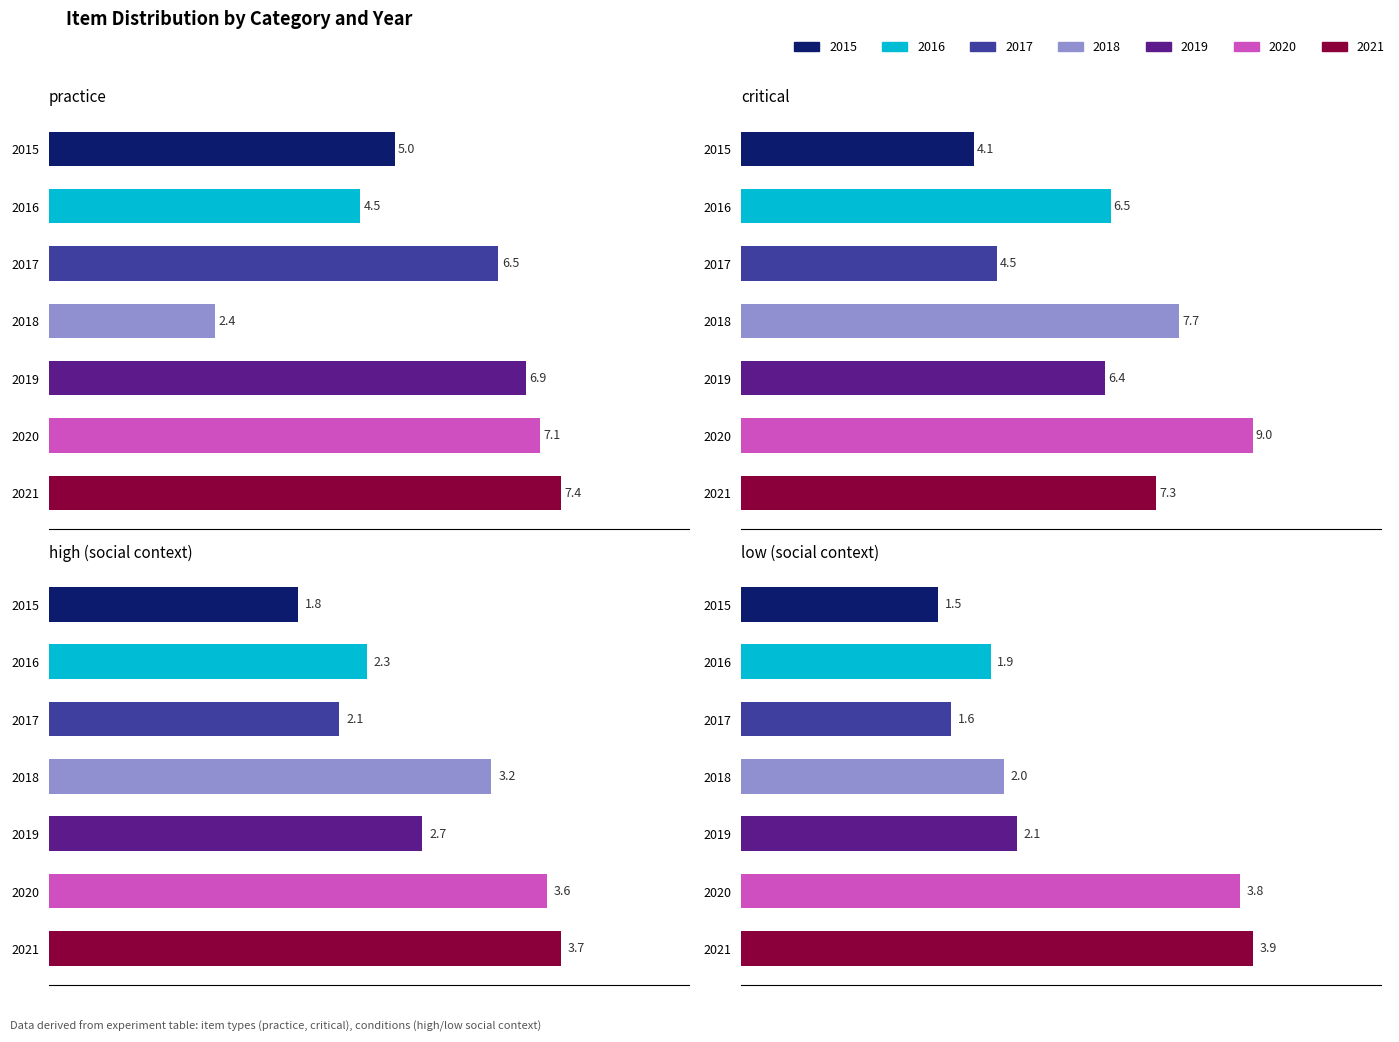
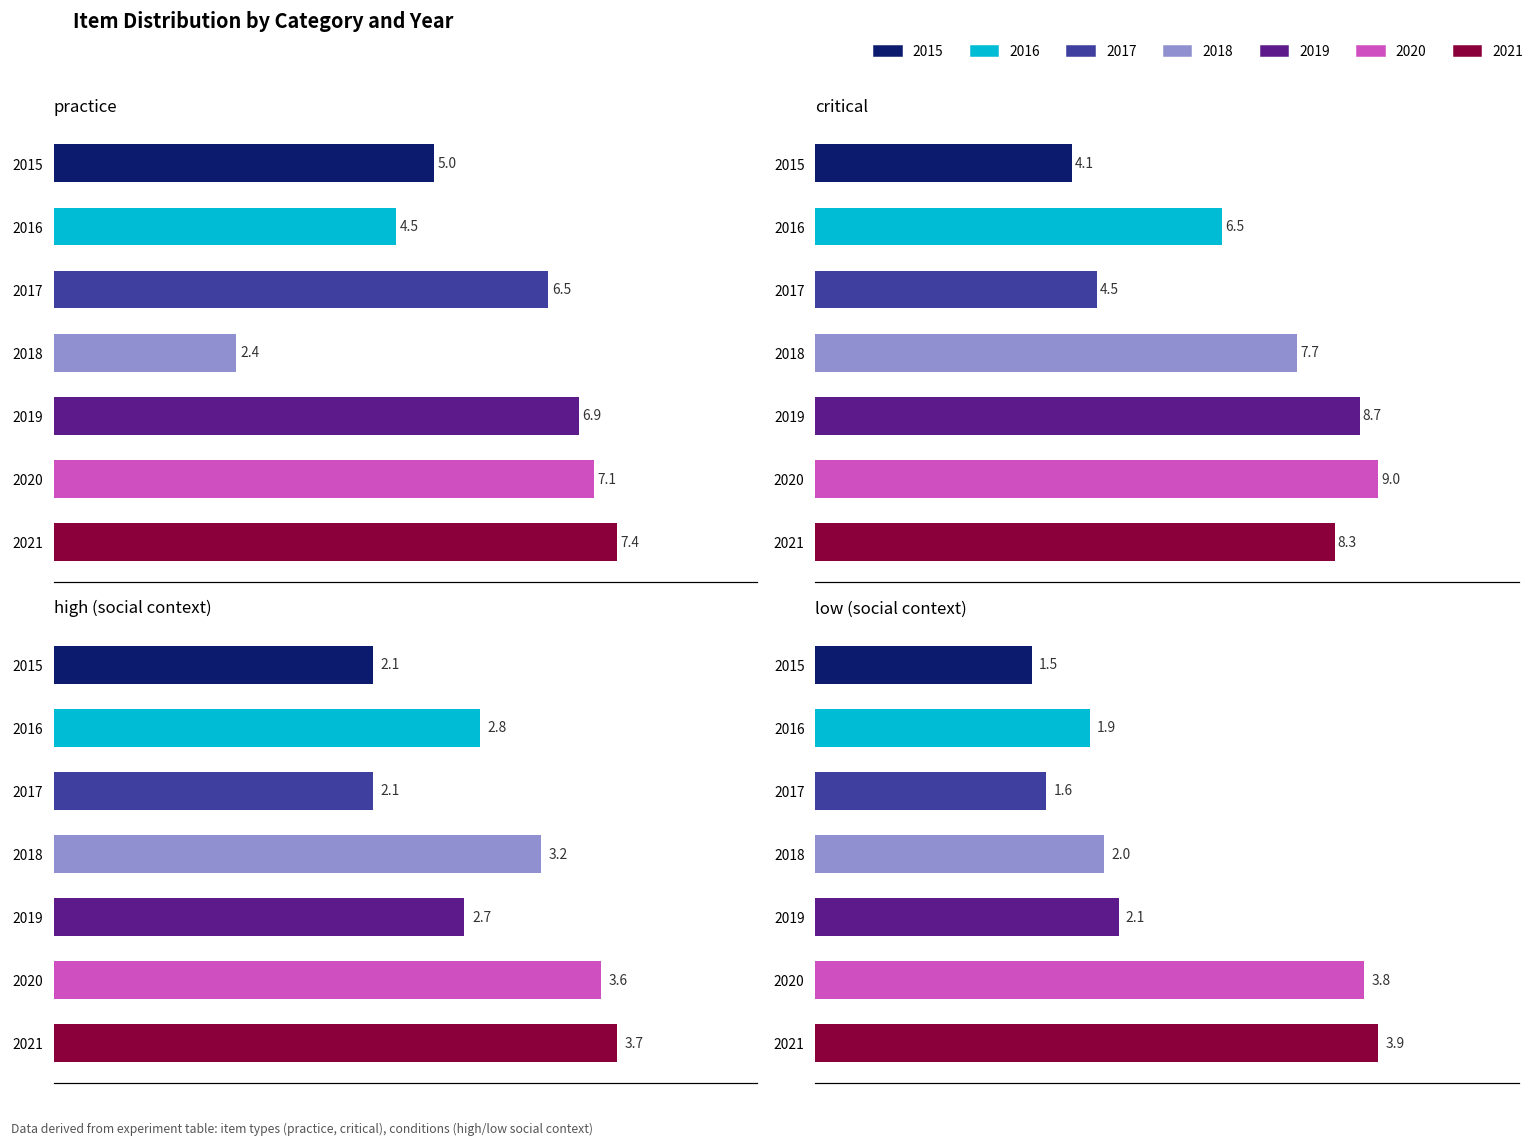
  {
    "practice": {
      "2015": 5.0,
      "2016": 4.5,
      "2017": 6.5,
      "2018": 2.4,
      "2019": 6.9,
      "2020": 7.1,
      "2021": 7.4
    },
    "critical": {
      "2015": 4.1,
      "2016": 6.5,
      "2017": 4.5,
      "2018": 7.7,
-     "2019": 6.4,
+     "2019": 8.7,
      "2020": 9.0,
-     "2021": 7.3
+     "2021": 8.3
    },
    "high (social context)": {
-     "2015": 1.8,
-     "2016": 2.3,
+     "2015": 2.1,
+     "2016": 2.8,
      "2017": 2.1,
      "2018": 3.2,
      "2019": 2.7,
      "2020": 3.6,
      "2021": 3.7
    },
    "low (social context)": {
      "2015": 1.5,
      "2016": 1.9,
      "2017": 1.6,
      "2018": 2.0,
      "2019": 2.1,
      "2020": 3.8,
      "2021": 3.9
    }
  }
